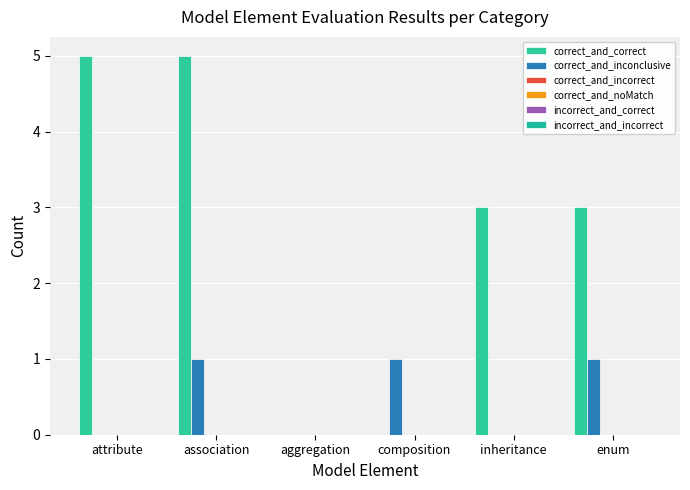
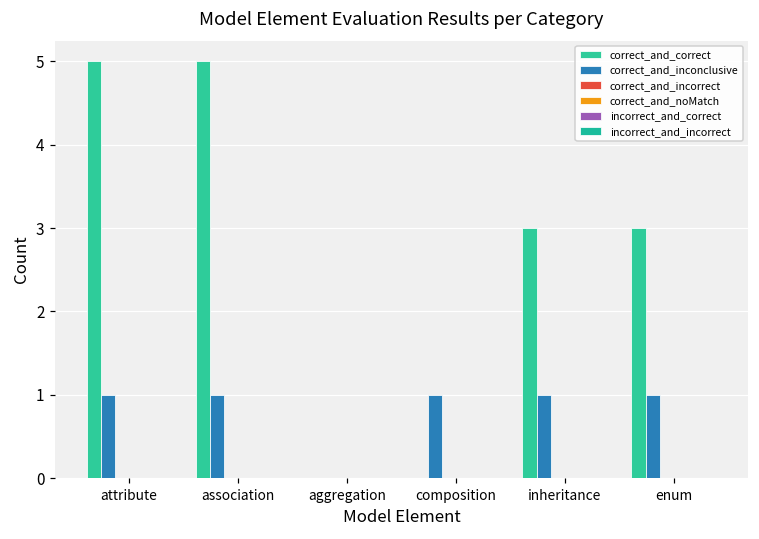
  {
    "correct_and_inconclusive": {
-     "attribute": 0,
+     "attribute": 1,
      "association": 1,
      "aggregation": 0,
      "composition": 1,
-     "inheritance": 0,
+     "inheritance": 1,
      "enum": 1
    },
    "correct_and_incorrect": {
      "attribute": 0,
      "association": 0,
      "aggregation": 0,
      "composition": 0,
      "inheritance": 0,
      "enum": 0
    },
    "correct_and_noMatch": {
      "attribute": 0,
      "association": 0,
      "aggregation": 0,
      "composition": 0,
      "inheritance": 0,
      "enum": 0
    },
    "incorrect_and_correct": {
      "attribute": 0,
      "association": 0,
      "aggregation": 0,
      "composition": 0,
      "inheritance": 0,
      "enum": 0
    }
  }
